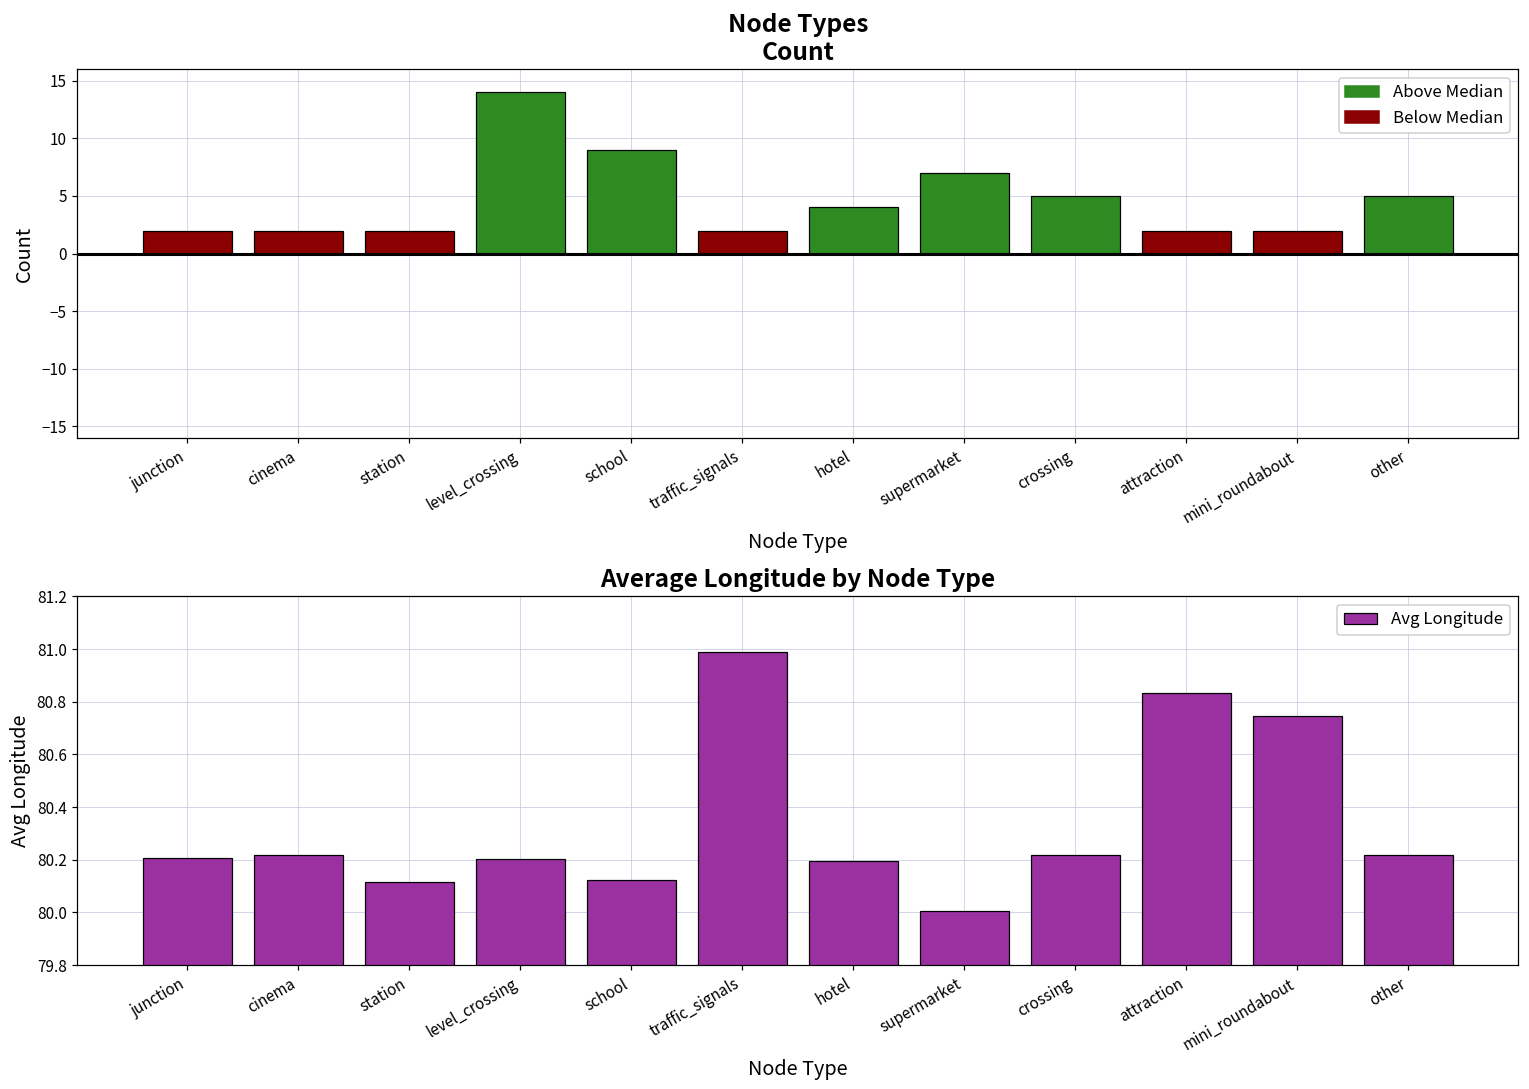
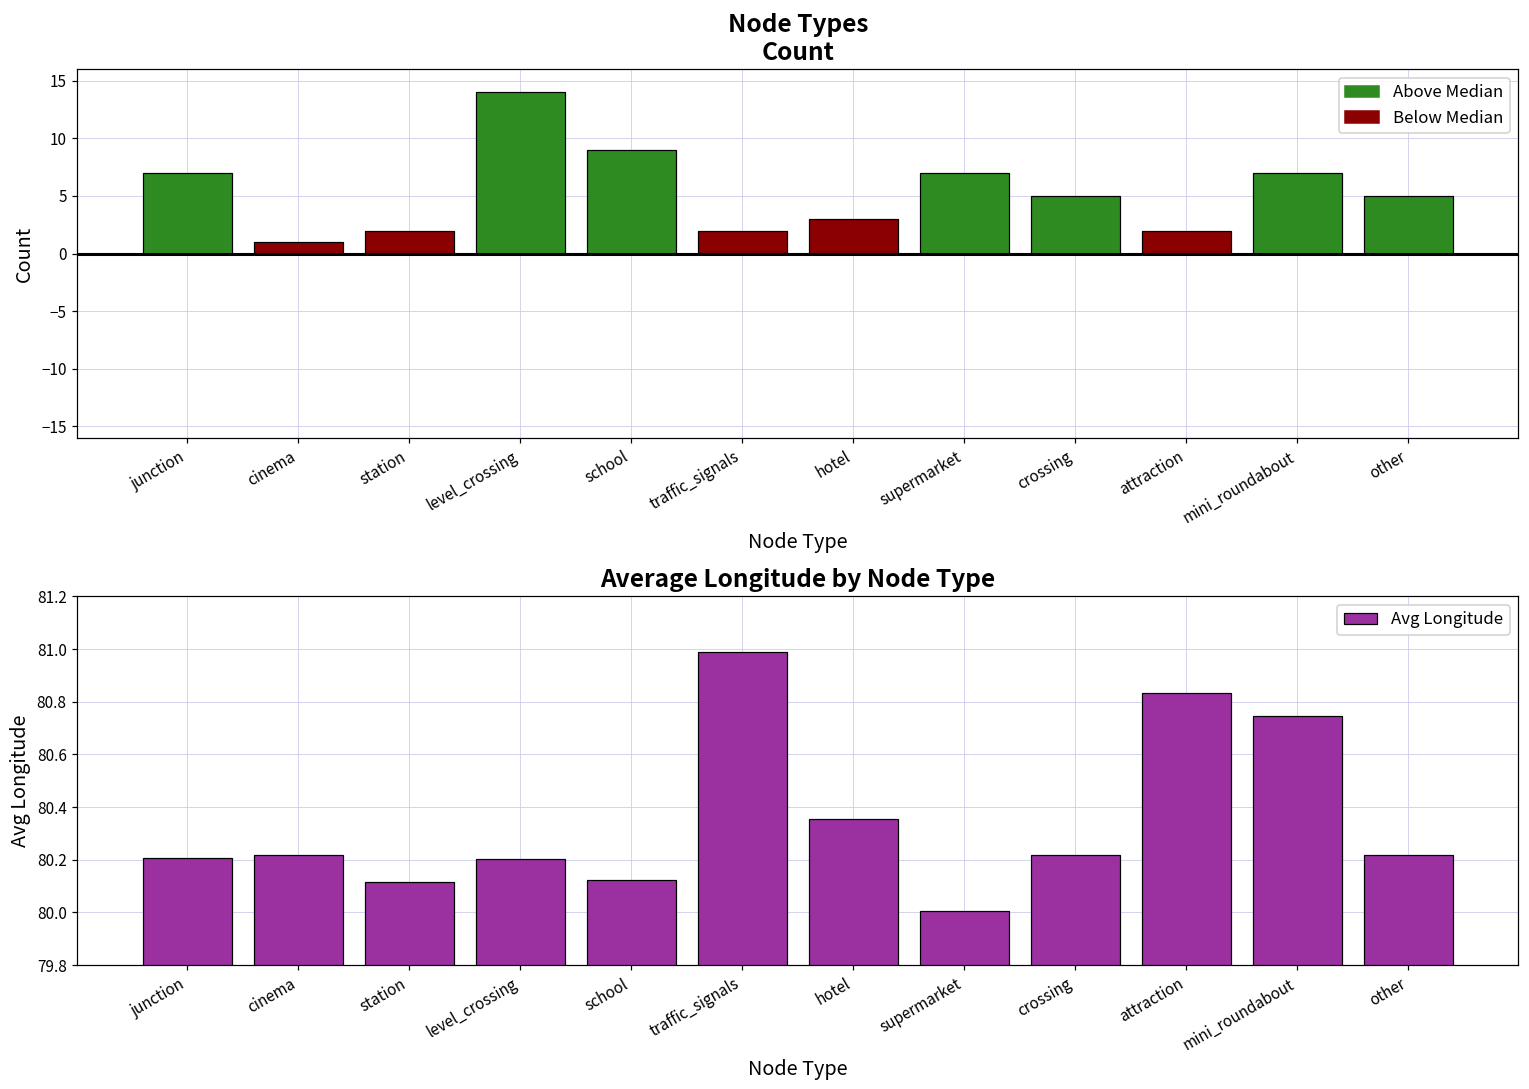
  {
    "Node Types Count": {
-     "junction": 2,
-     "cinema": 2,
+     "junction": 7,
+     "cinema": 1,
      "station": 2,
      "level_crossing": 14,
      "school": 9,
      "traffic_signals": 2,
-     "hotel": 4,
+     "hotel": 3,
      "supermarket": 7,
      "crossing": 5,
      "attraction": 2,
-     "mini_roundabout": 2,
+     "mini_roundabout": 7,
      "other": 5
    },
    "Average Longitude by Node Type": {
      "junction": 80.20,
      "cinema": 80.22,
      "station": 80.11,
      "level_crossing": 80.20,
      "school": 80.12,
      "traffic_signals": 80.99,
-     "hotel": 80.19,
+     "hotel": 80.36,
      "supermarket": 80.00,
      "crossing": 80.22,
      "attraction": 80.83,
      "mini_roundabout": 80.74,
      "other": 80.22
    }
  }
